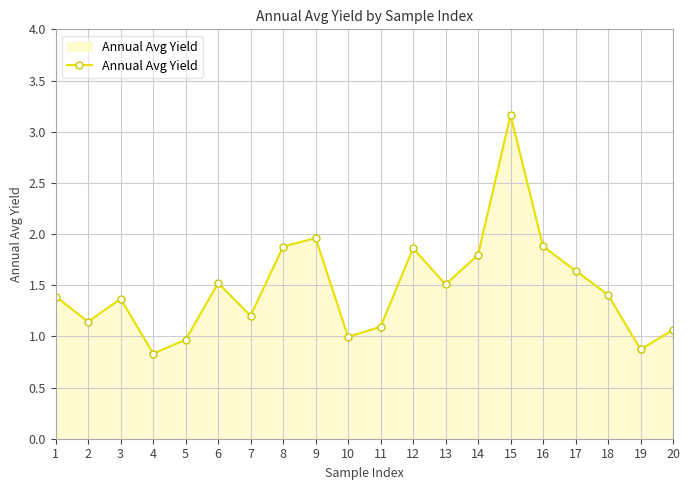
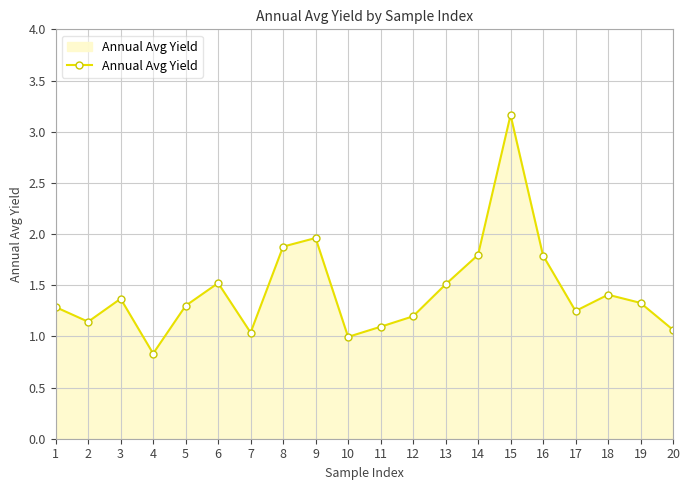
  {
-   "1": 1.39,
+   "1": 1.29,
    "2": 1.14,
    "3": 1.37,
    "4": 0.83,
-   "5": 0.97,
+   "5": 1.30,
    "6": 1.52,
-   "7": 1.20,
+   "7": 1.04,
    "8": 1.88,
    "9": 1.96,
    "10": 1.00,
    "11": 1.09,
-   "12": 1.86,
+   "12": 1.20,
    "13": 1.51,
    "14": 1.80,
    "15": 3.16,
-   "16": 1.88,
-   "17": 1.64,
+   "16": 1.79,
+   "17": 1.25,
    "18": 1.41,
-   "19": 0.87,
+   "19": 1.33,
    "20": 1.06
  }
